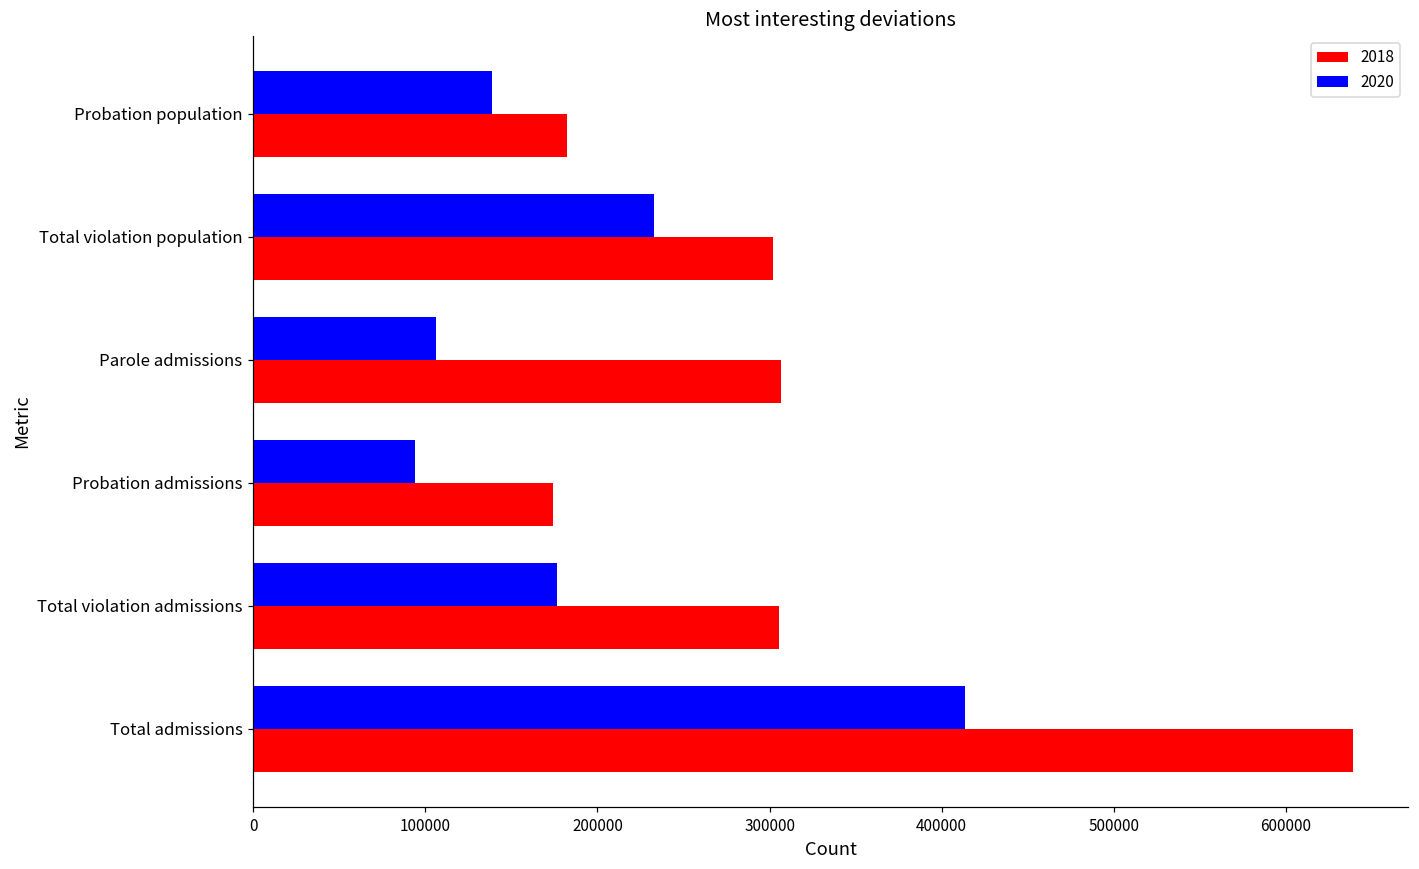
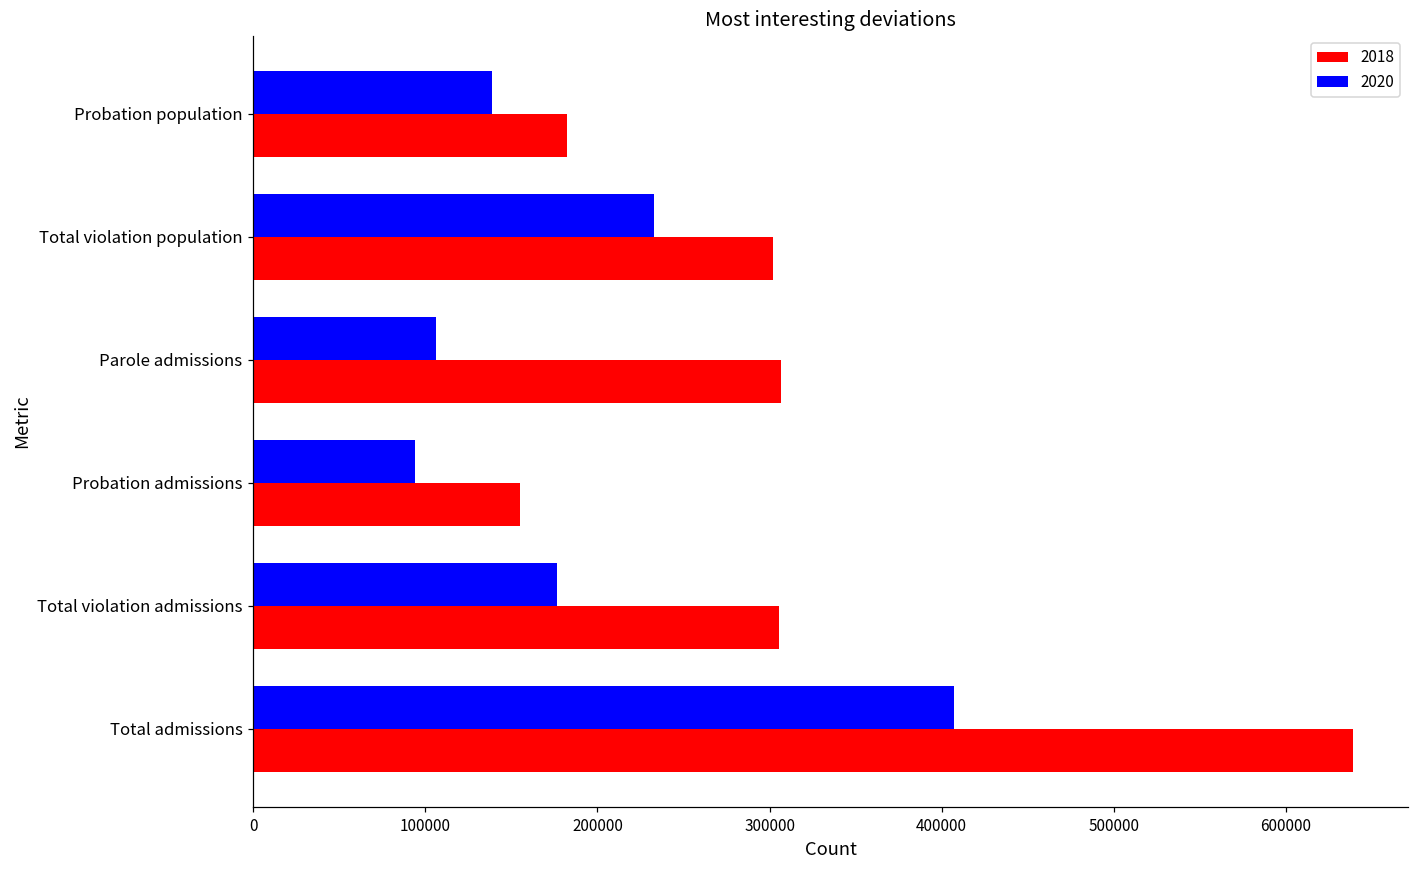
  {
    "2018": {
      "Probation population": 182000,
      "Total violation population": 302000,
      "Parole admissions": 306000,
-     "Probation admissions": 174000,
+     "Probation admissions": 155000,
      "Total violation admissions": 306000,
      "Total admissions": 639000
    },
    "2020": {
      "Probation population": 139000,
      "Total violation population": 233000,
      "Parole admissions": 106000,
      "Probation admissions": 94000,
      "Total violation admissions": 176000,
-     "Total admissions": 414000
+     "Total admissions": 407000
    }
  }
